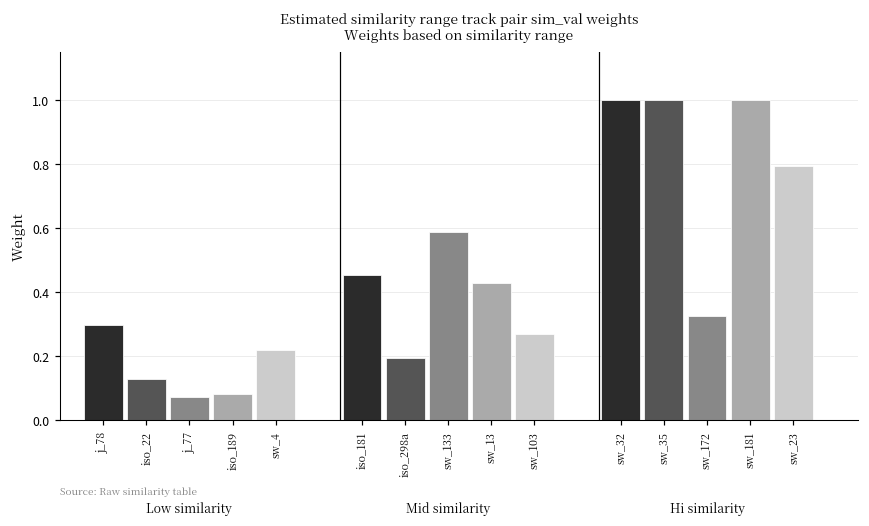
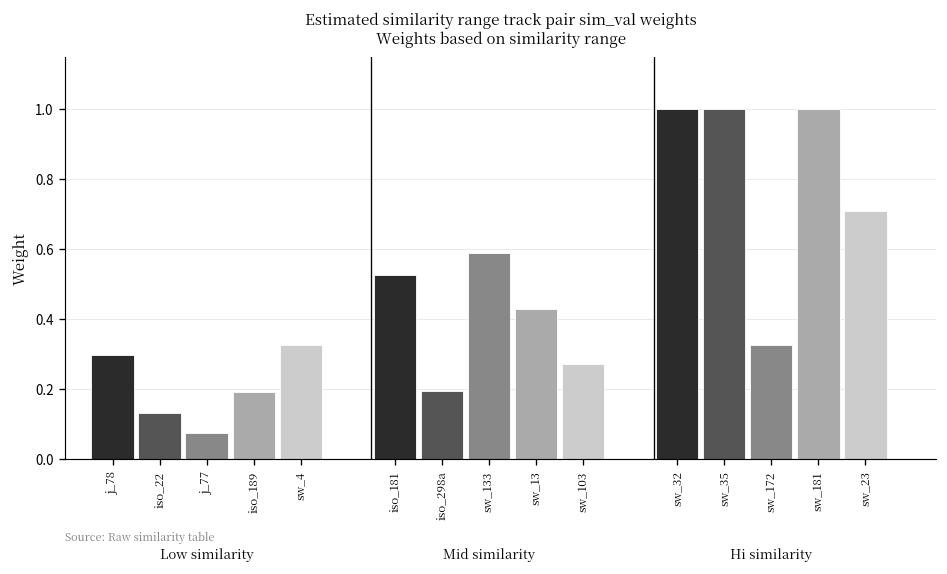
  {
    "j_78": 0.30,
    "iso_22": 0.13,
    "j_77": 0.07,
-   "iso_189": 0.08,
-   "sw_4": 0.22,
-   "iso_181": 0.45,
+   "iso_189": 0.19,
+   "sw_4": 0.33,
+   "iso_181": 0.52,
    "iso_298a": 0.19,
    "sw_133": 0.59,
    "sw_13": 0.43,
    "sw_103": 0.27,
    "sw_32": 1.00,
    "sw_35": 1.00,
    "sw_172": 0.33,
    "sw_181": 1.00,
-   "sw_23": 0.79
+   "sw_23": 0.71
  }
